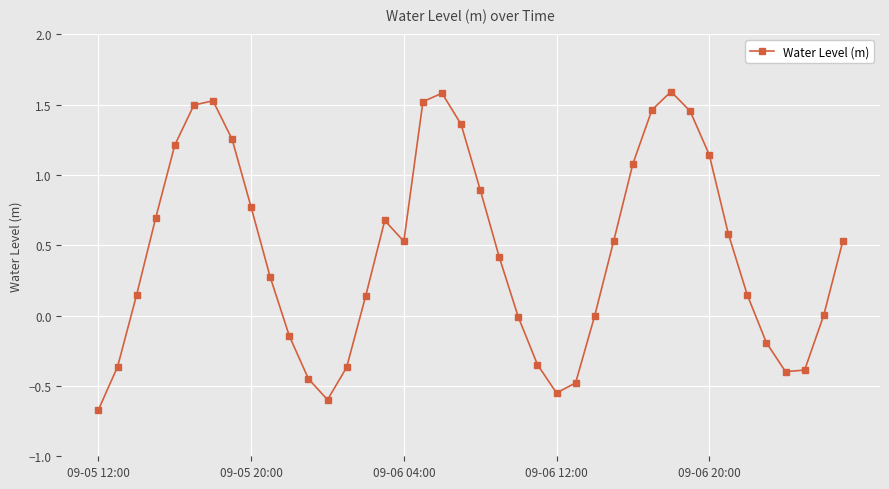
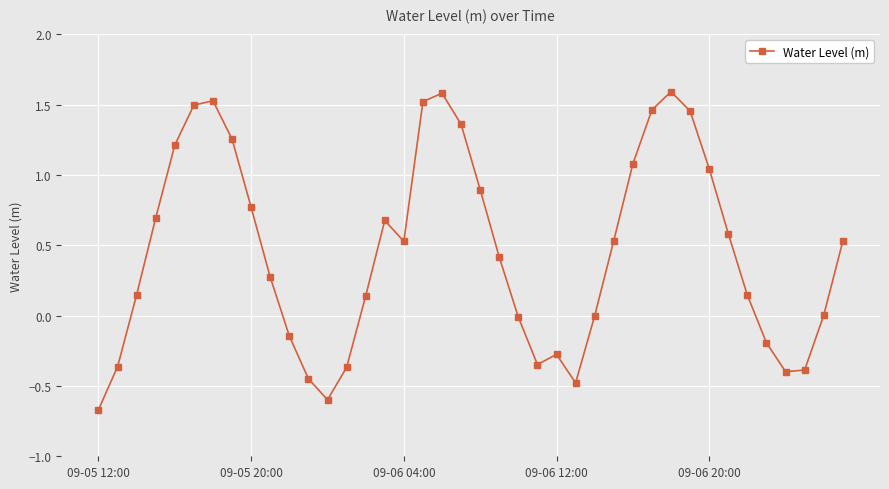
  {
    "09-05 12:00": -0.67,
    "09-05 20:00": 0.77,
    "09-06 04:00": 0.53,
-   "09-06 12:00": -0.55,
-   "09-06 20:00": 1.15
+   "09-06 12:00": -0.28,
+   "09-06 20:00": 1.05
  }
